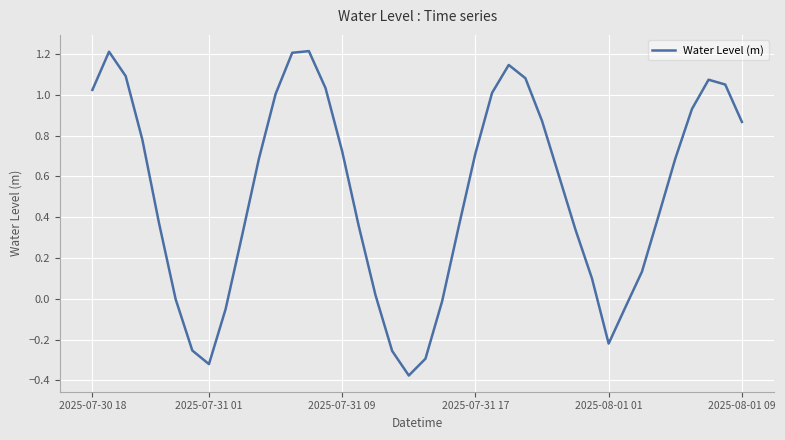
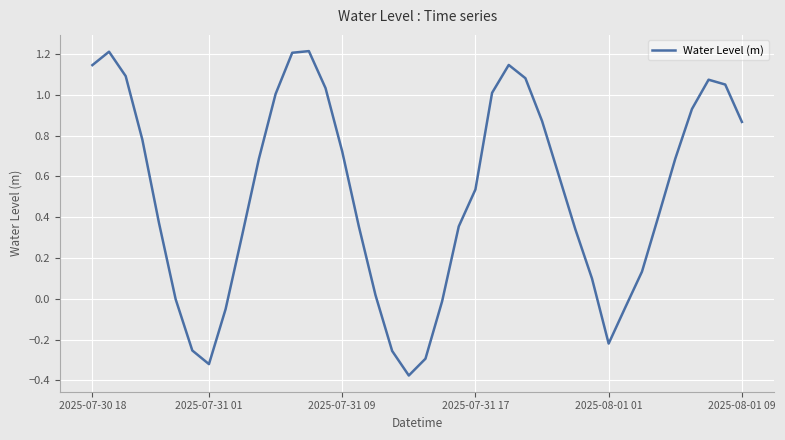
  {
-   "2025-07-30 18": 1.02,
+   "2025-07-30 18": 1.15,
    "2025-07-31 01": -0.32,
    "2025-07-31 09": 0.72,
-   "2025-07-31 17": 0.71,
+   "2025-07-31 17": 0.54,
    "2025-08-01 01": -0.22,
    "2025-08-01 09": 0.87
  }
